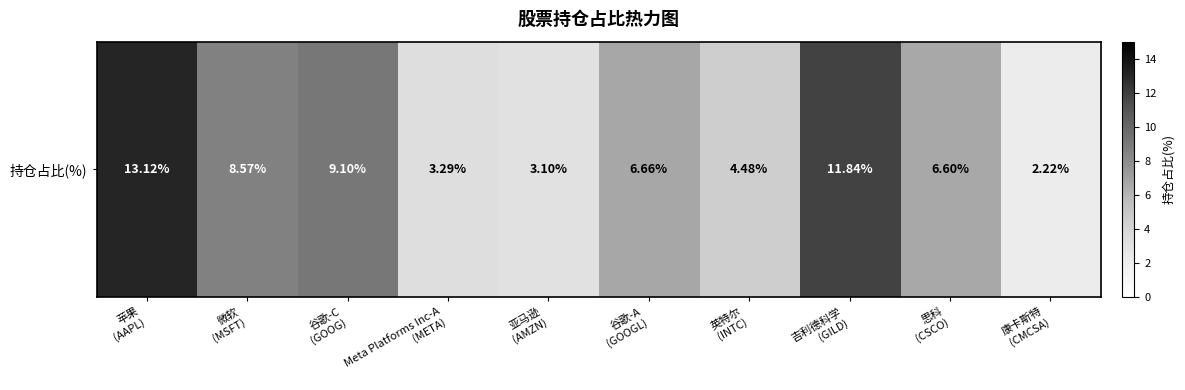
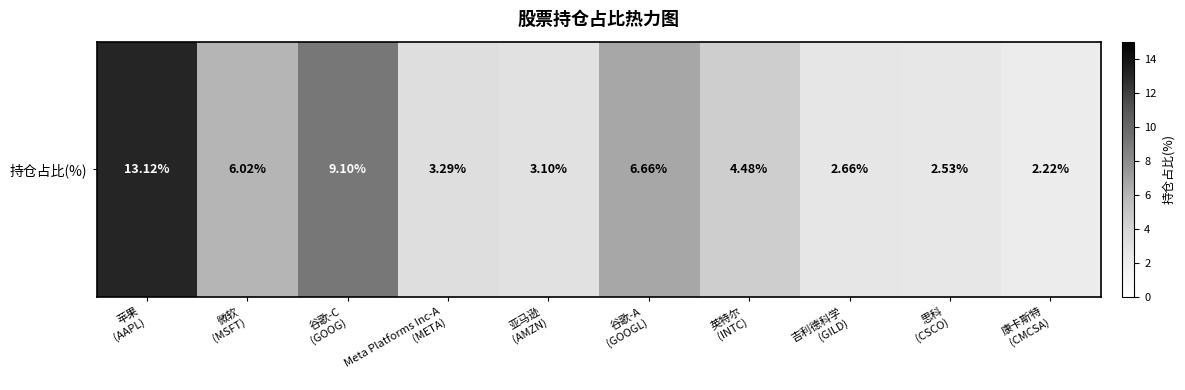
  {
    "持仓占比(%)": {
      "苹果 (AAPL)": "13.12%",
-     "微软 (MSFT)": "8.57%",
+     "微软 (MSFT)": "6.02%",
      "谷歌-C (GOOG)": "9.10%",
      "Meta Platforms Inc-A (META)": "3.29%",
      "亚马逊 (AMZN)": "3.10%",
      "谷歌-A (GOOGL)": "6.66%",
      "英特尔 (INTC)": "4.48%",
-     "吉利德科学 (GILD)": "11.84%",
-     "思科 (CSCO)": "6.60%",
+     "吉利德科学 (GILD)": "2.66%",
+     "思科 (CSCO)": "2.53%",
      "康卡斯特 (CMCSA)": "2.22%"
    }
  }
